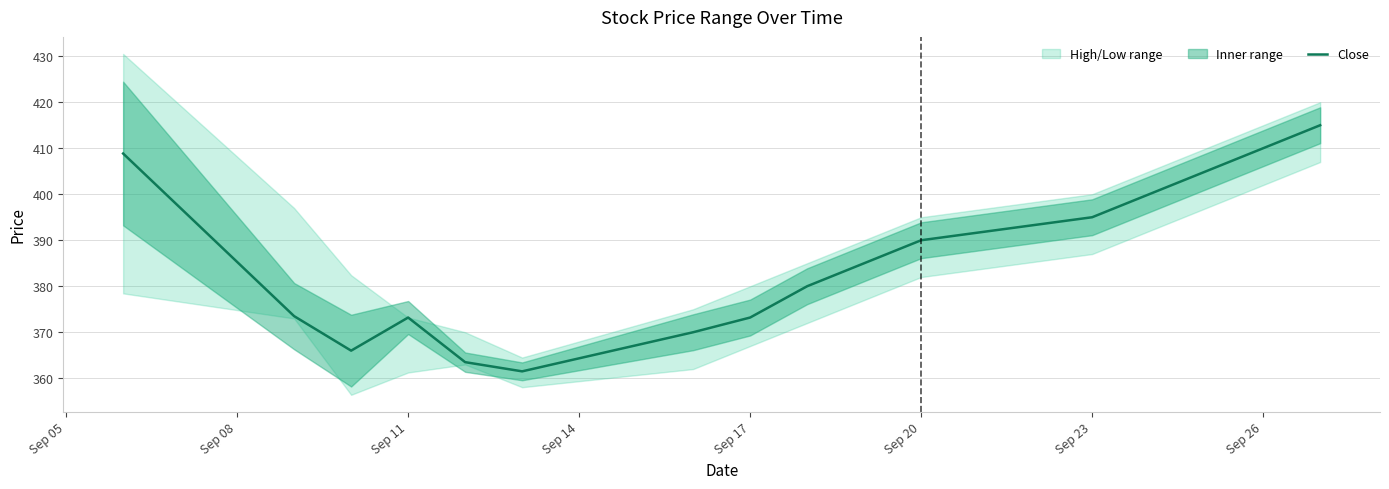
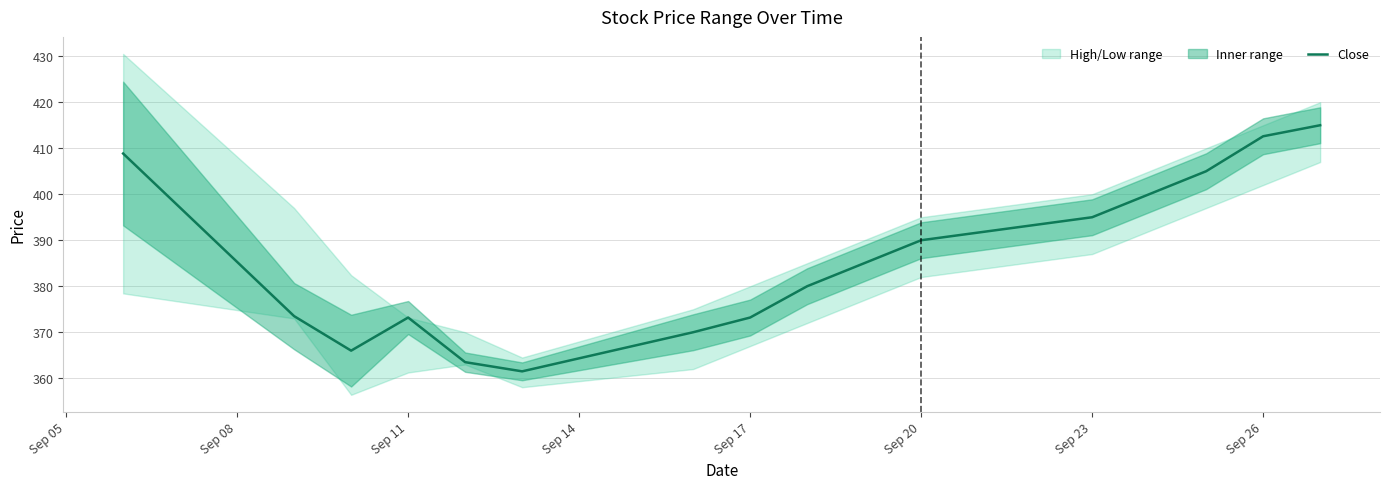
  {
    "Close": {
      "Sep 17": 373,
      "Sep 20": 390,
      "Sep 23": 395,
-     "Sep 26": 410
+     "Sep 26": 413
    }
  }
